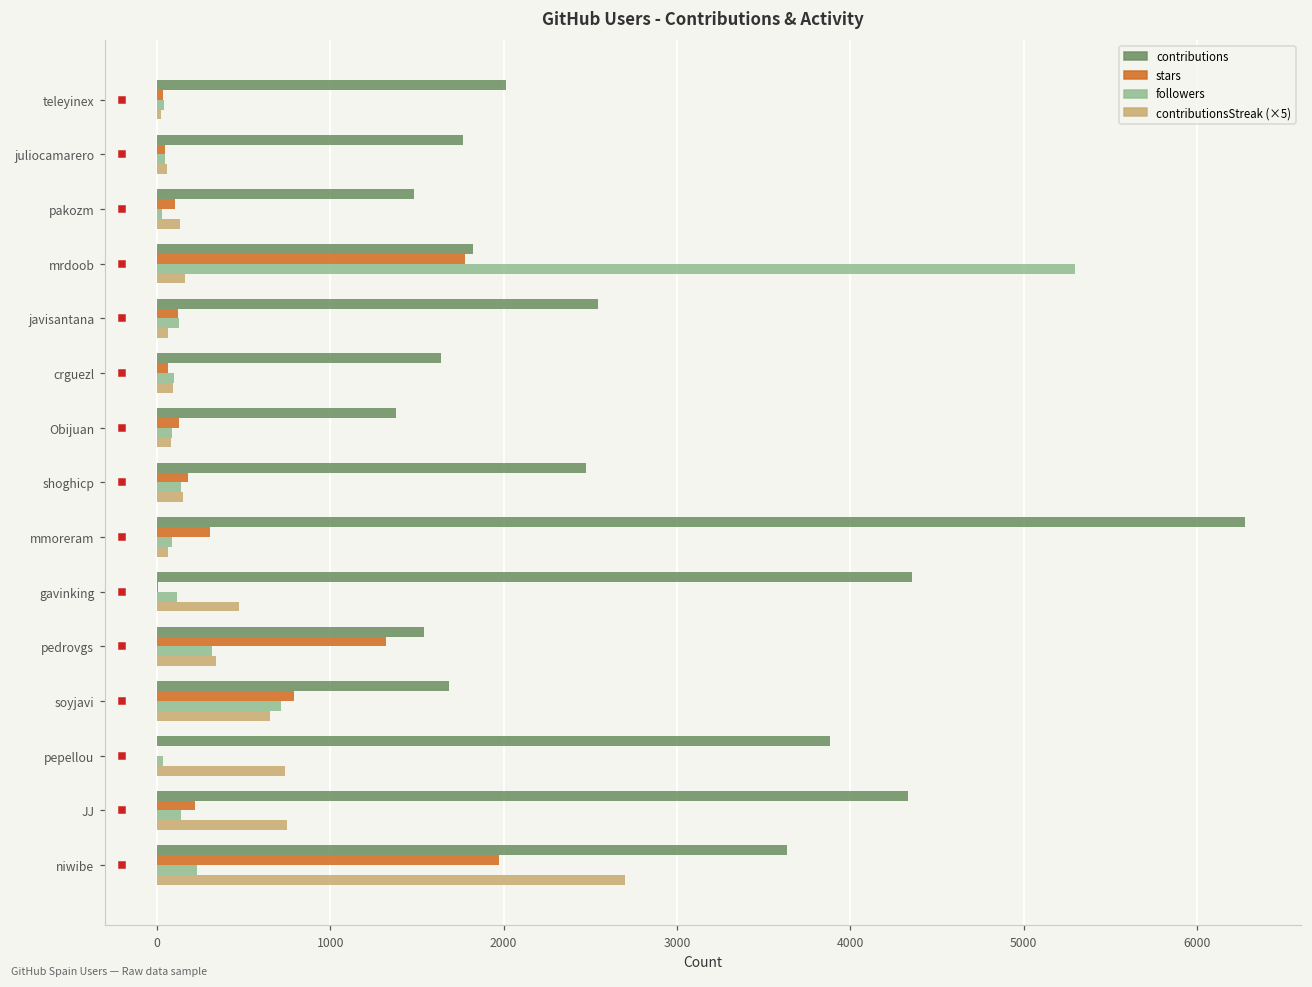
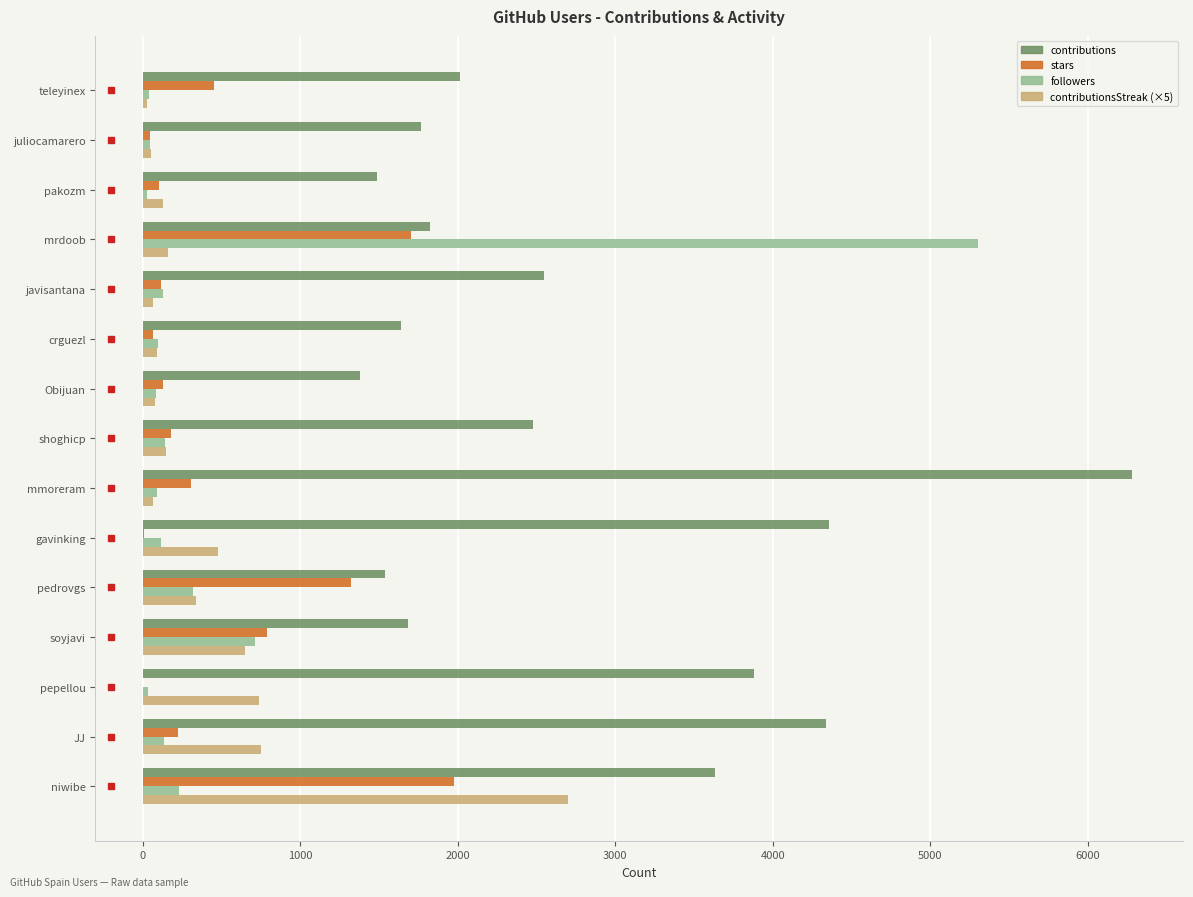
  {
    "contributions": {
      "teleyinex": 2020,
      "juliocamarero": 1770,
      "pakozm": 1480,
      "mrdoob": 1820,
      "javisantana": 2540,
      "crguezl": 1640,
      "Obijuan": 1380,
      "shoghicp": 2480,
      "mmoreram": 6280,
      "gavinking": 4350,
      "pedrovgs": 1540,
      "soyjavi": 1680,
      "pepellou": 3880,
      "JJ": 4340,
      "niwibe": 3630
    },
    "stars": {
-     "teleyinex": 40,
+     "teleyinex": 450,
      "juliocamarero": 40,
      "pakozm": 110,
-     "mrdoob": 1780,
+     "mrdoob": 1710,
      "javisantana": 120,
      "crguezl": 70,
      "Obijuan": 130,
      "shoghicp": 180,
      "mmoreram": 310,
      "pedrovgs": 1320,
      "soyjavi": 790,
      "pepellou": 0,
      "JJ": 220,
      "niwibe": 1970
    },
    "followers": {
      "teleyinex": 40,
      "juliocamarero": 50,
      "pakozm": 30,
      "mrdoob": 5300,
      "javisantana": 130,
      "crguezl": 100,
      "Obijuan": 90,
      "shoghicp": 140,
      "mmoreram": 90,
      "gavinking": 110,
      "pedrovgs": 320,
      "soyjavi": 710,
      "pepellou": 30,
      "JJ": 140,
      "niwibe": 230
    },
    "contributionsStreak (×5)": {
      "teleyinex": 30,
      "juliocamarero": 60,
      "pakozm": 130,
      "mrdoob": 160,
      "javisantana": 70,
      "crguezl": 90,
      "Obijuan": 80,
      "shoghicp": 150,
      "mmoreram": 70,
      "gavinking": 480,
      "pedrovgs": 340,
      "soyjavi": 650,
      "pepellou": 740,
      "JJ": 750,
      "niwibe": 2700
    }
  }
